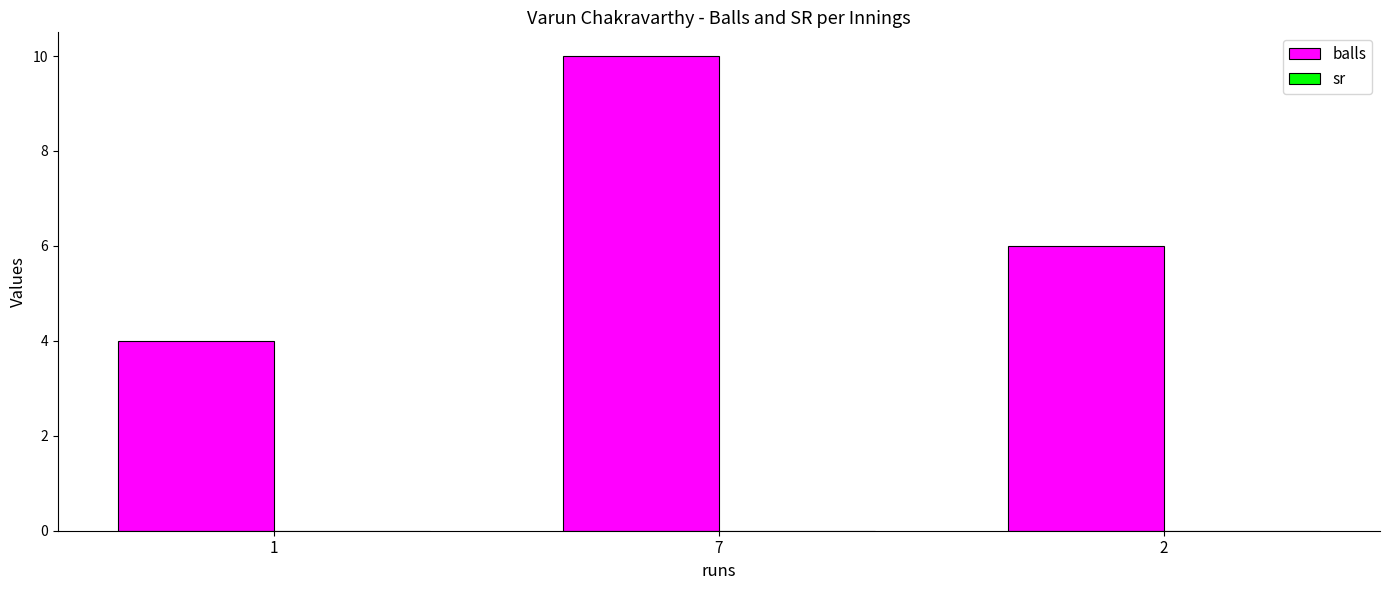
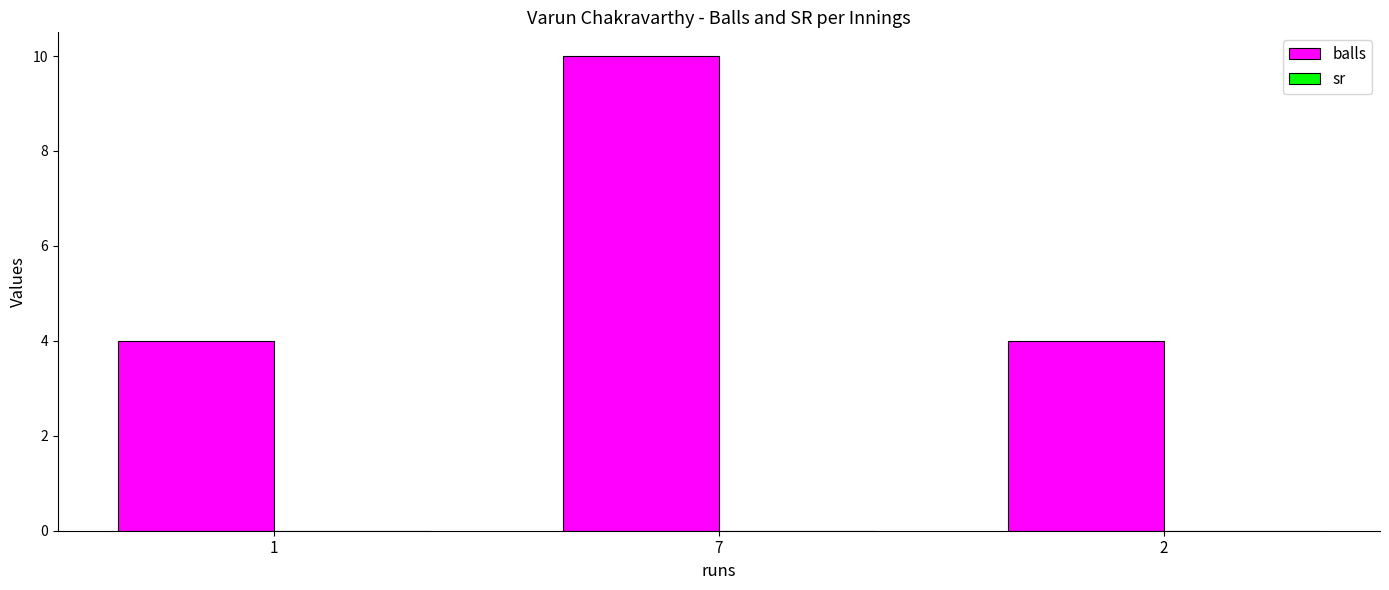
  {
    "balls": {
      "1": 4,
      "7": 10,
-     "2": 6
+     "2": 4
    },
    "sr": {
      "1": 0,
      "7": 0,
      "2": 0
    }
  }
